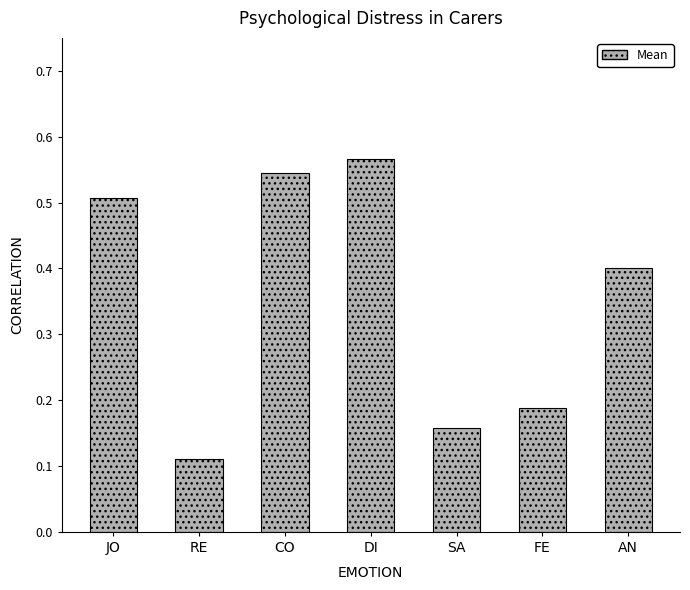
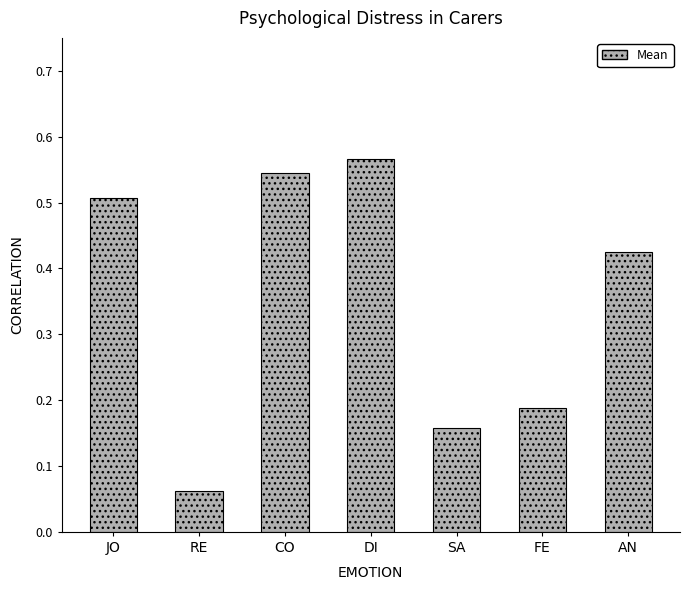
  {
    "JO": 0.51,
-   "RE": 0.11,
+   "RE": 0.06,
    "CO": 0.54,
    "DI": 0.57,
    "SA": 0.16,
    "FE": 0.19,
-   "AN": 0.40
+   "AN": 0.43
  }
